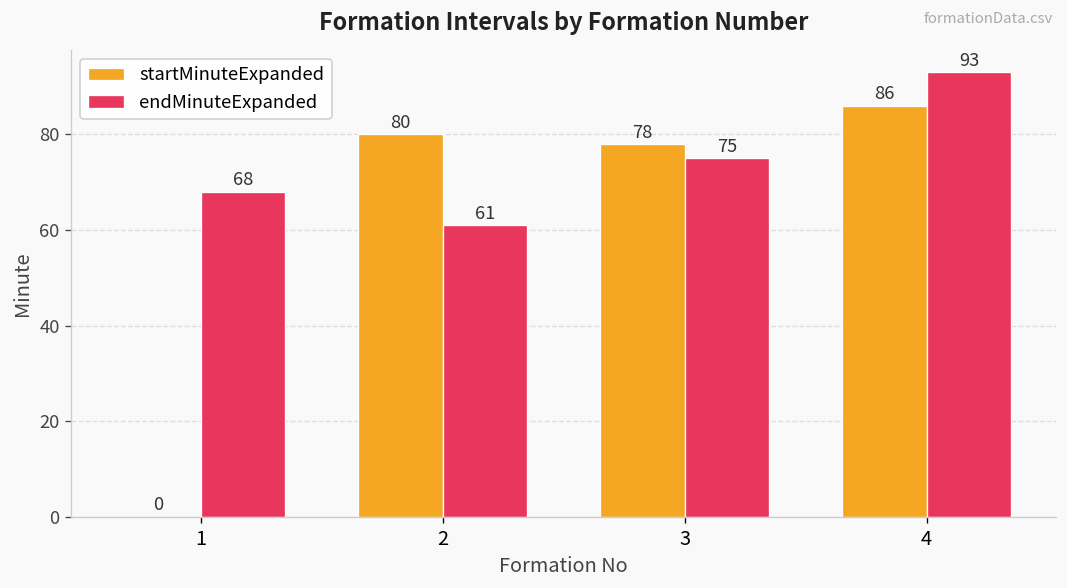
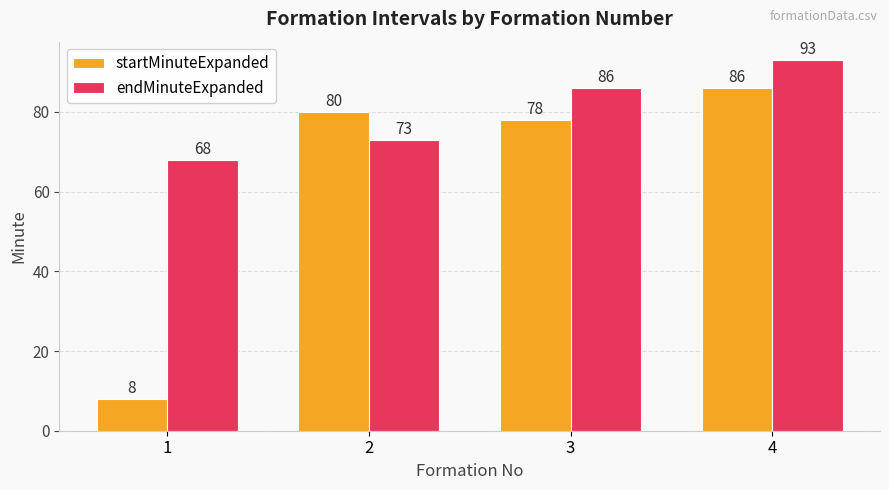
  {
    "startMinuteExpanded": {
-     "1": 0,
+     "1": 8,
      "2": 80,
      "3": 78,
      "4": 86
    },
    "endMinuteExpanded": {
      "1": 68,
-     "2": 61,
-     "3": 75,
+     "2": 73,
+     "3": 86,
      "4": 93
    }
  }
